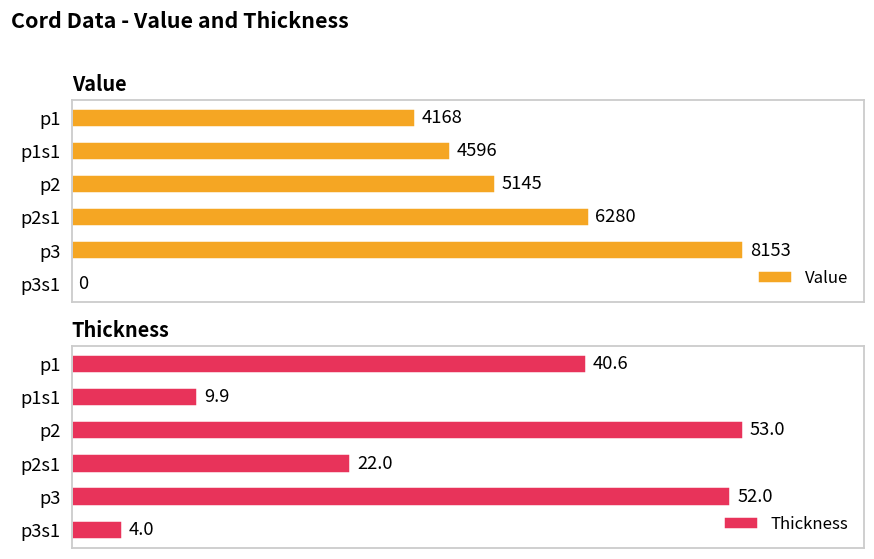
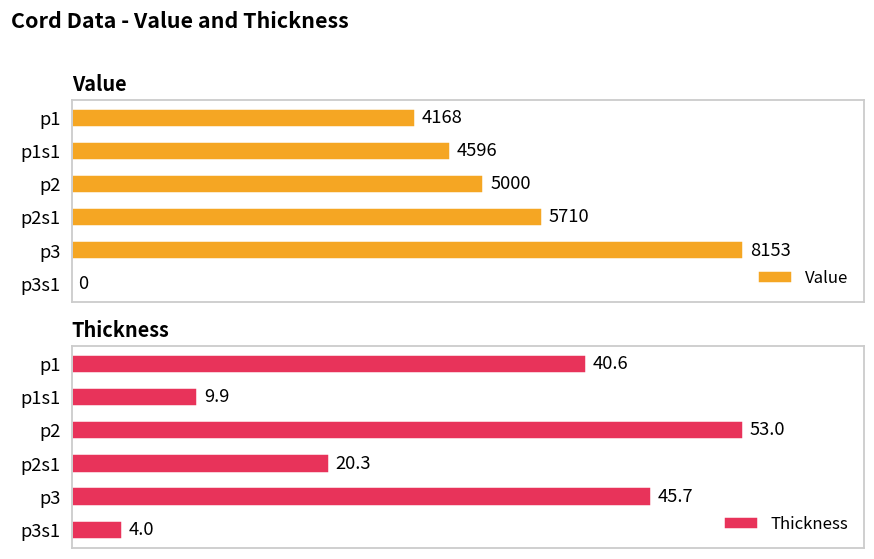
  {
    "Value": {
      "p1": 4168,
      "p1s1": 4596,
-     "p2": 5145,
-     "p2s1": 6280,
+     "p2": 5000,
+     "p2s1": 5710,
      "p3": 8153,
      "p3s1": 0
    },
    "Thickness": {
      "p1": 40.6,
      "p1s1": 9.9,
      "p2": 53.0,
-     "p2s1": 22.0,
-     "p3": 52.0,
+     "p2s1": 20.3,
+     "p3": 45.7,
      "p3s1": 4.0
    }
  }
